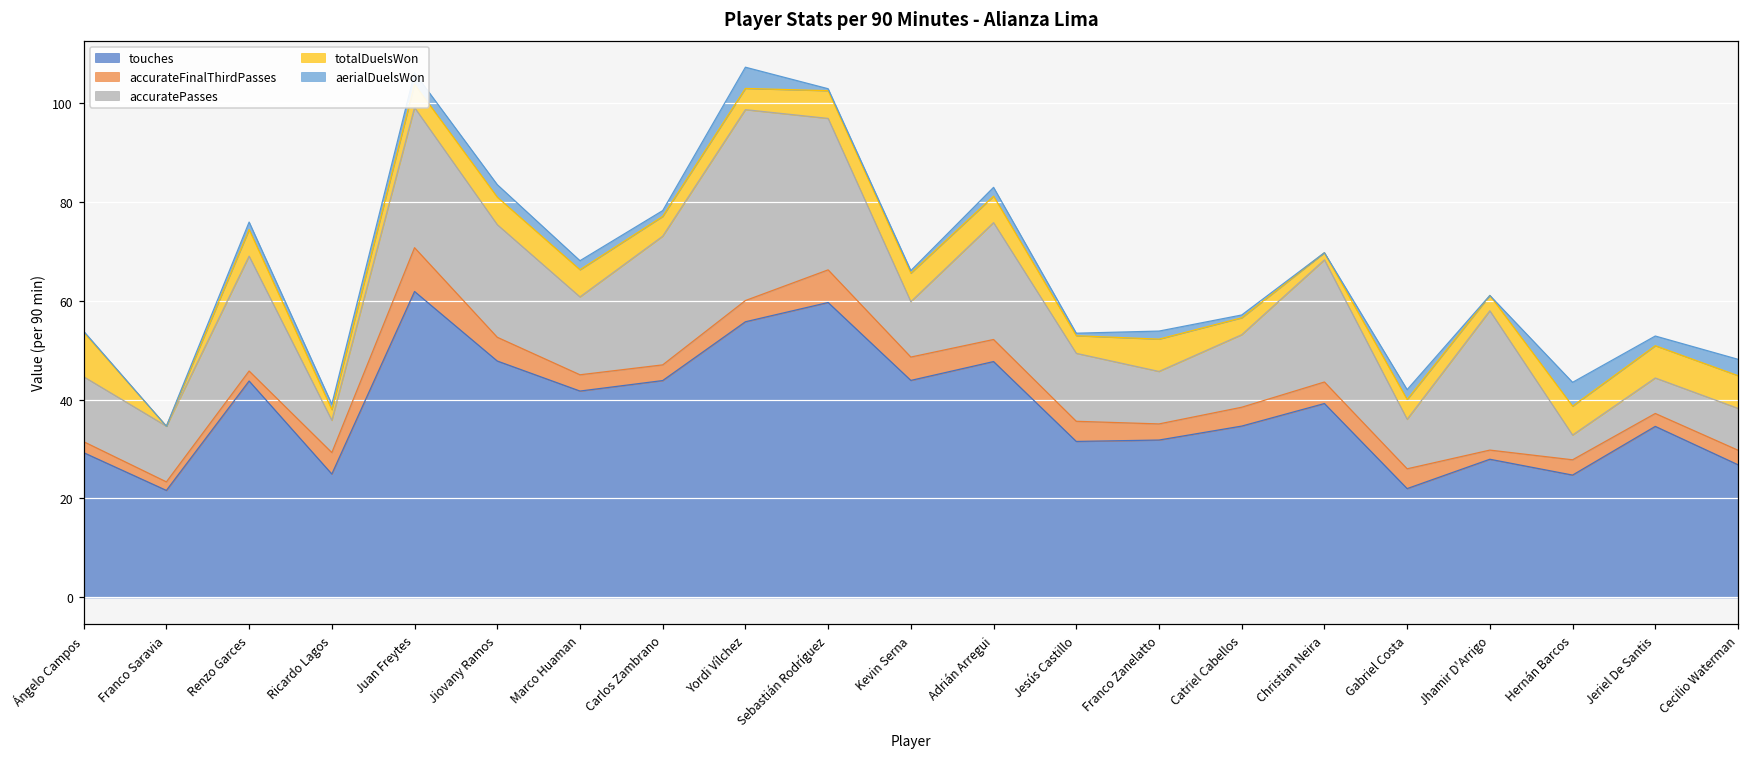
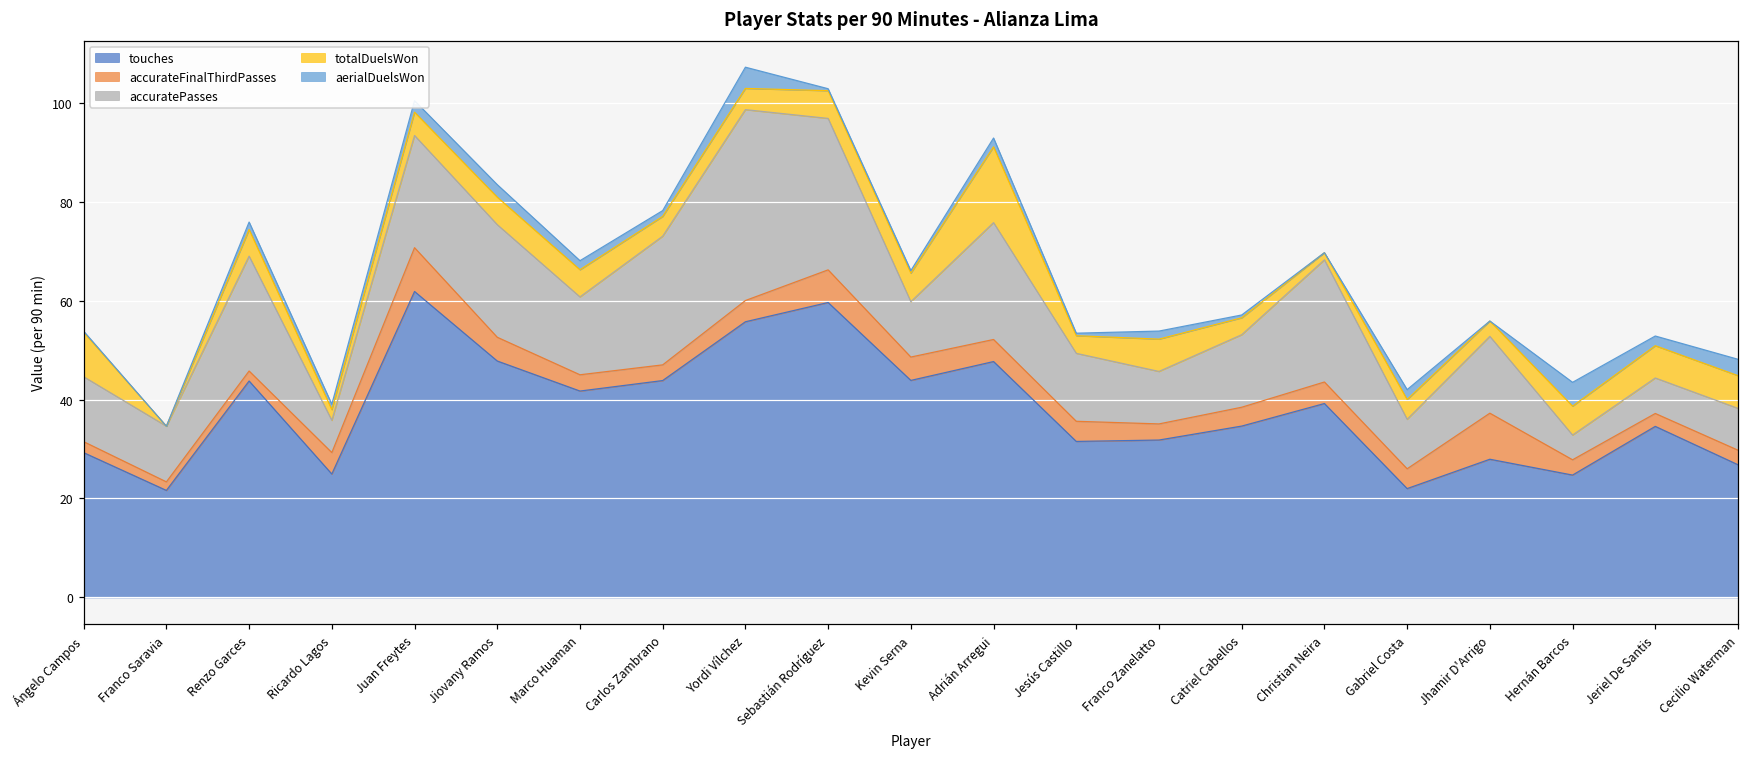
  {
    "accurateFinalThirdPasses": {
      "Ángelo Campos": 2,
      "Franco Saravia": 2,
      "Renzo Garces": 2,
      "Ricardo Lagos": 4,
      "Juan Freytes": 9,
      "Jiovany Ramos": 5,
      "Marco Huaman": 3,
      "Carlos Zambrano": 3,
      "Yordi Vílchez": 4,
      "Sebastián Rodríguez": 7,
      "Kevin Serna": 5,
      "Adrián Arregui": 4,
      "Jesús Castillo": 4,
      "Franco Zanelatto": 3,
      "Catriel Cabellos": 4,
      "Christian Neira": 4,
      "Gabriel Costa": 4,
-     "Jhamir D'Arrigo": 2,
+     "Jhamir D'Arrigo": 9,
      "Hernán Barcos": 3,
      "Jeriel De Santis": 3,
      "Cecilio Waterman": 3
    },
    "accuratePasses": {
      "Ángelo Campos": 13,
      "Renzo Garces": 23,
      "Ricardo Lagos": 7,
-     "Juan Freytes": 28,
+     "Juan Freytes": 23,
      "Jiovany Ramos": 23,
      "Marco Huaman": 16,
      "Carlos Zambrano": 26,
      "Yordi Vílchez": 39,
      "Sebastián Rodríguez": 31,
      "Kevin Serna": 11,
      "Adrián Arregui": 24,
      "Jesús Castillo": 14,
      "Franco Zanelatto": 11,
      "Catriel Cabellos": 15,
      "Christian Neira": 25,
      "Gabriel Costa": 10,
-     "Jhamir D'Arrigo": 28,
+     "Jhamir D'Arrigo": 16,
      "Hernán Barcos": 5,
      "Jeriel De Santis": 7,
      "Cecilio Waterman": 8
    },
    "totalDuelsWon": {
      "Renzo Garces": 5,
      "Ricardo Lagos": 2,
      "Jiovany Ramos": 6,
      "Marco Huaman": 5,
      "Carlos Zambrano": 4,
      "Yordi Vílchez": 4,
-     "Adrián Arregui": 5,
+     "Adrián Arregui": 15,
      "Franco Zanelatto": 7,
      "Gabriel Costa": 4,
      "Hernán Barcos": 6,
      "Jeriel De Santis": 7,
      "Cecilio Waterman": 7
    }
  }
